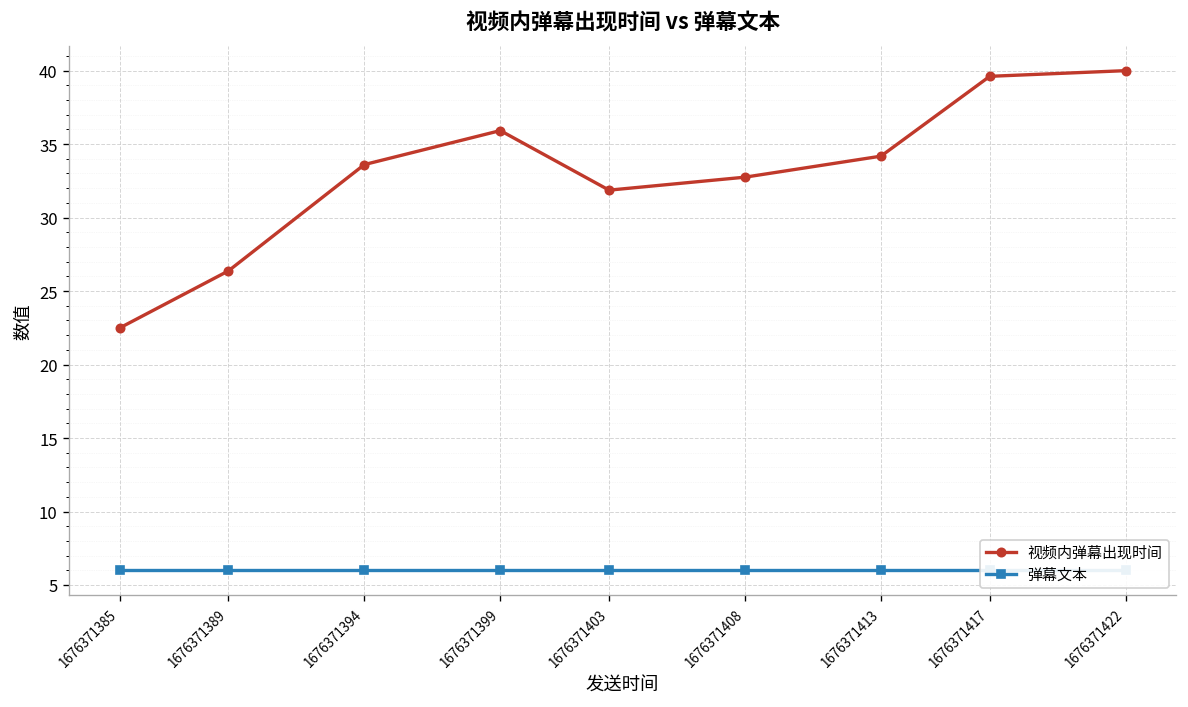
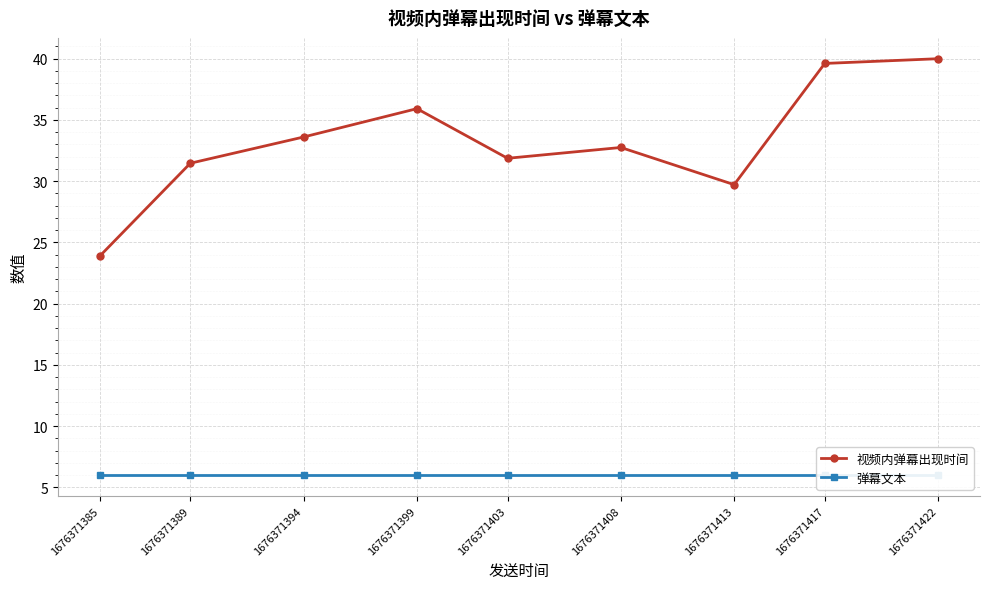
  {
    "视频内弹幕出现时间": {
-     "1676371385": 22.5,
-     "1676371389": 26.4,
+     "1676371385": 23.9,
+     "1676371389": 31.5,
      "1676371394": 33.6,
      "1676371399": 35.9,
      "1676371403": 31.9,
      "1676371408": 32.7,
-     "1676371413": 34.2,
+     "1676371413": 29.7,
      "1676371417": 39.6,
      "1676371422": 40.0
    },
    "弹幕文本": {
      "1676371385": 6.0,
      "1676371389": 6.0,
      "1676371394": 6.0,
      "1676371399": 6.0,
      "1676371403": 6.0,
      "1676371408": 6.0,
      "1676371413": 6.0
    }
  }
